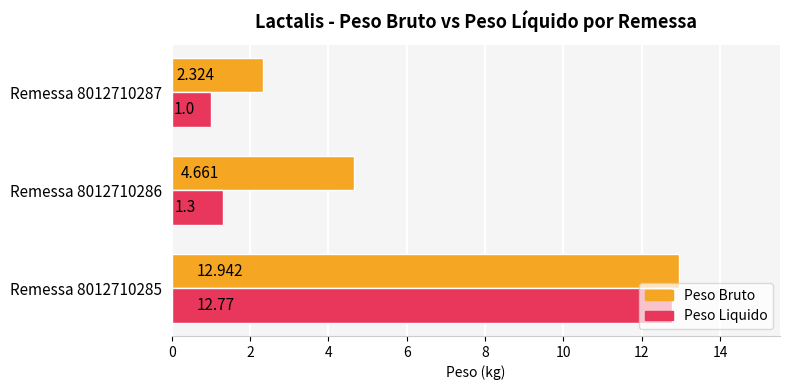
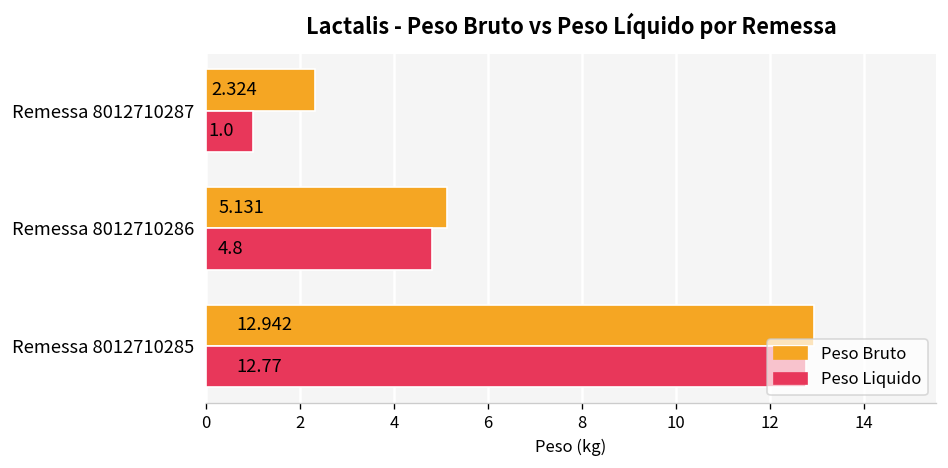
  {
    "Peso Bruto": {
      "Remessa 8012710287": 2.324,
-     "Remessa 8012710286": 4.661,
+     "Remessa 8012710286": 5.131,
      "Remessa 8012710285": 12.942
    },
    "Peso Liquido": {
      "Remessa 8012710287": 1.0,
-     "Remessa 8012710286": 1.3
+     "Remessa 8012710286": 4.8
    }
  }
